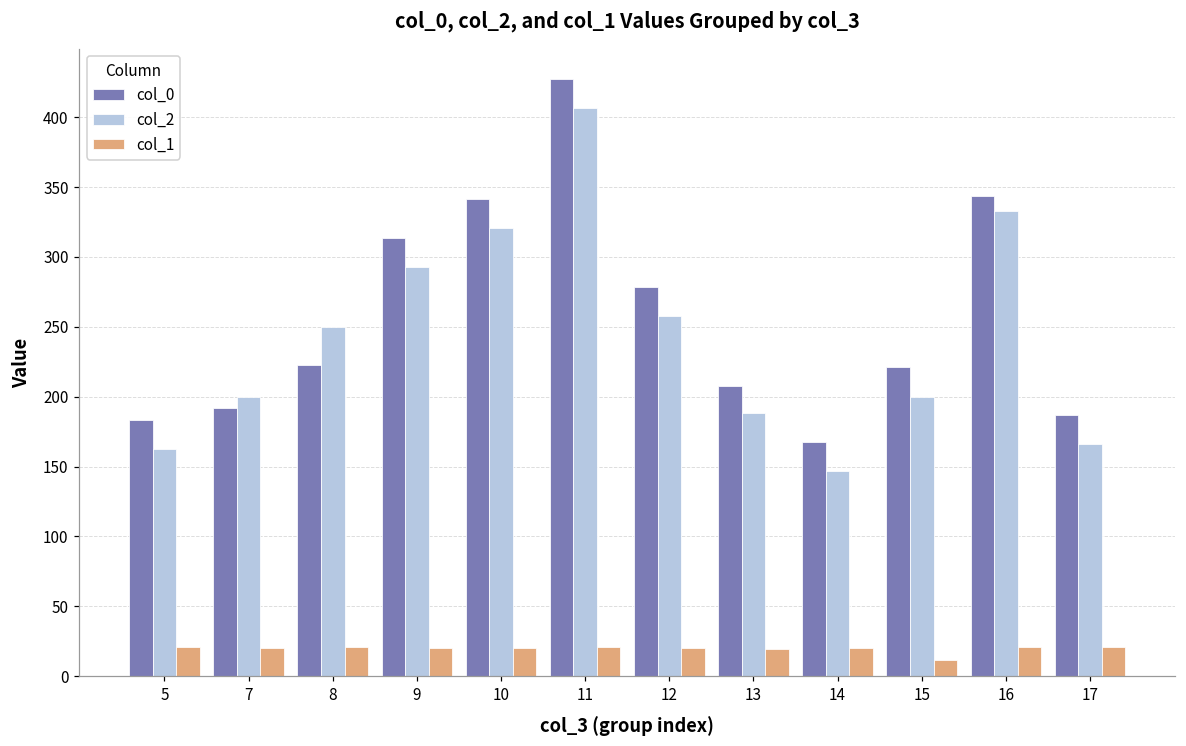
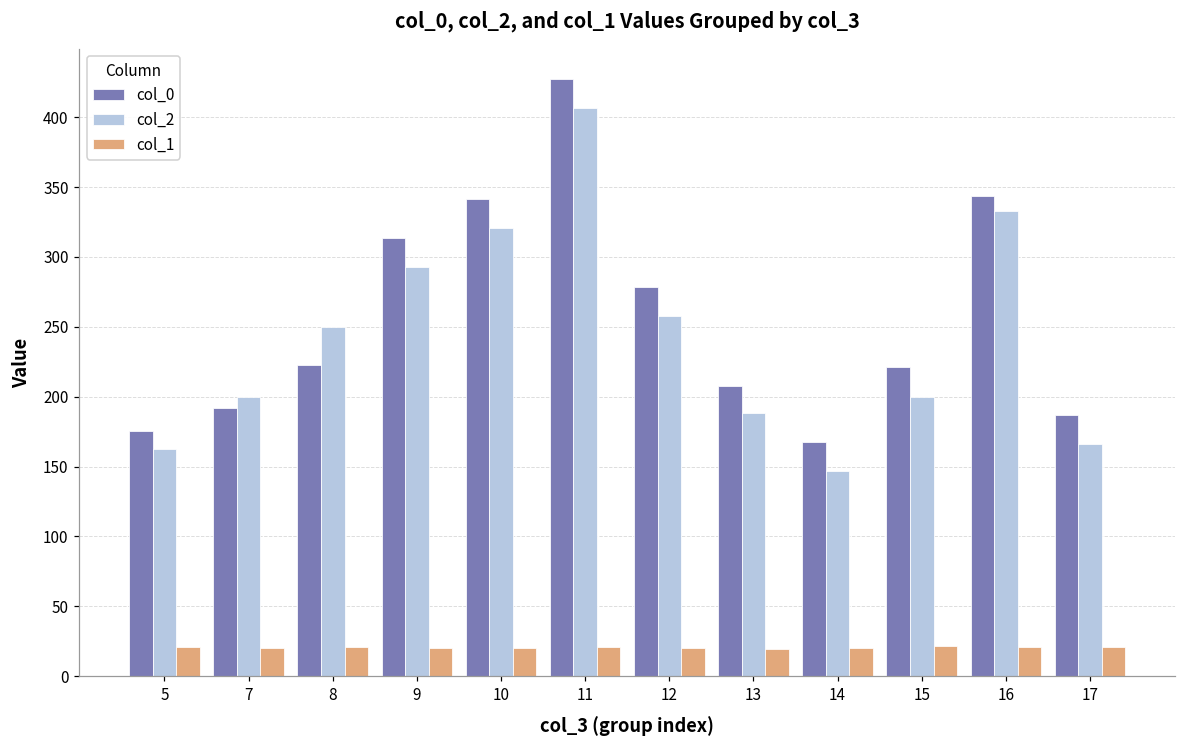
  {
    "col_0": {
-     "5": 183,
+     "5": 175,
      "7": 192,
      "8": 222,
      "9": 314,
      "10": 341,
      "11": 427,
      "12": 278,
      "13": 208,
      "14": 167,
      "15": 221,
      "16": 343,
      "17": 187
    },
    "col_2": {
      "5": 162,
      "7": 200,
      "8": 249,
      "9": 293,
      "10": 320,
      "11": 407,
      "12": 258,
      "13": 188,
      "14": 147,
      "15": 199,
      "16": 332,
      "17": 166
    },
    "col_1": {
      "5": 21,
      "7": 21,
      "8": 21,
      "9": 21,
      "10": 21,
      "11": 21,
      "12": 20,
      "13": 20,
      "14": 20,
-     "15": 12,
+     "15": 22,
      "16": 21,
      "17": 21
    }
  }
